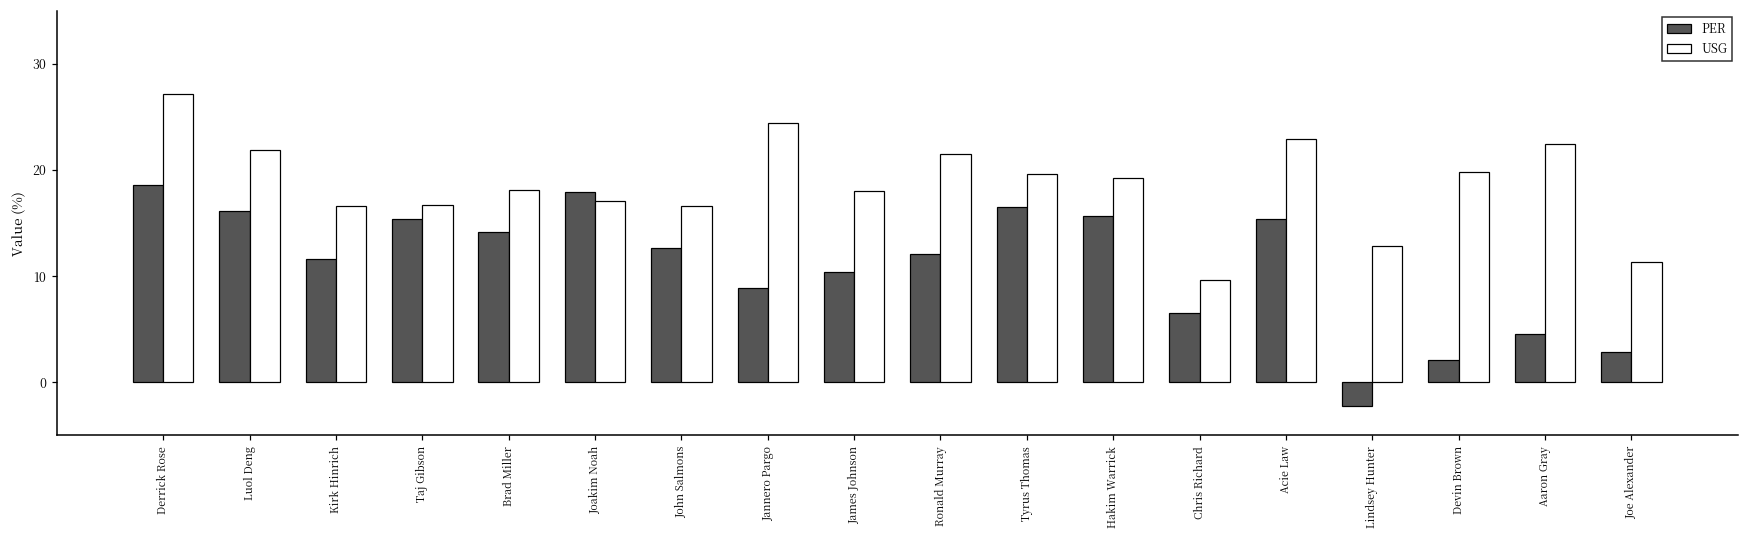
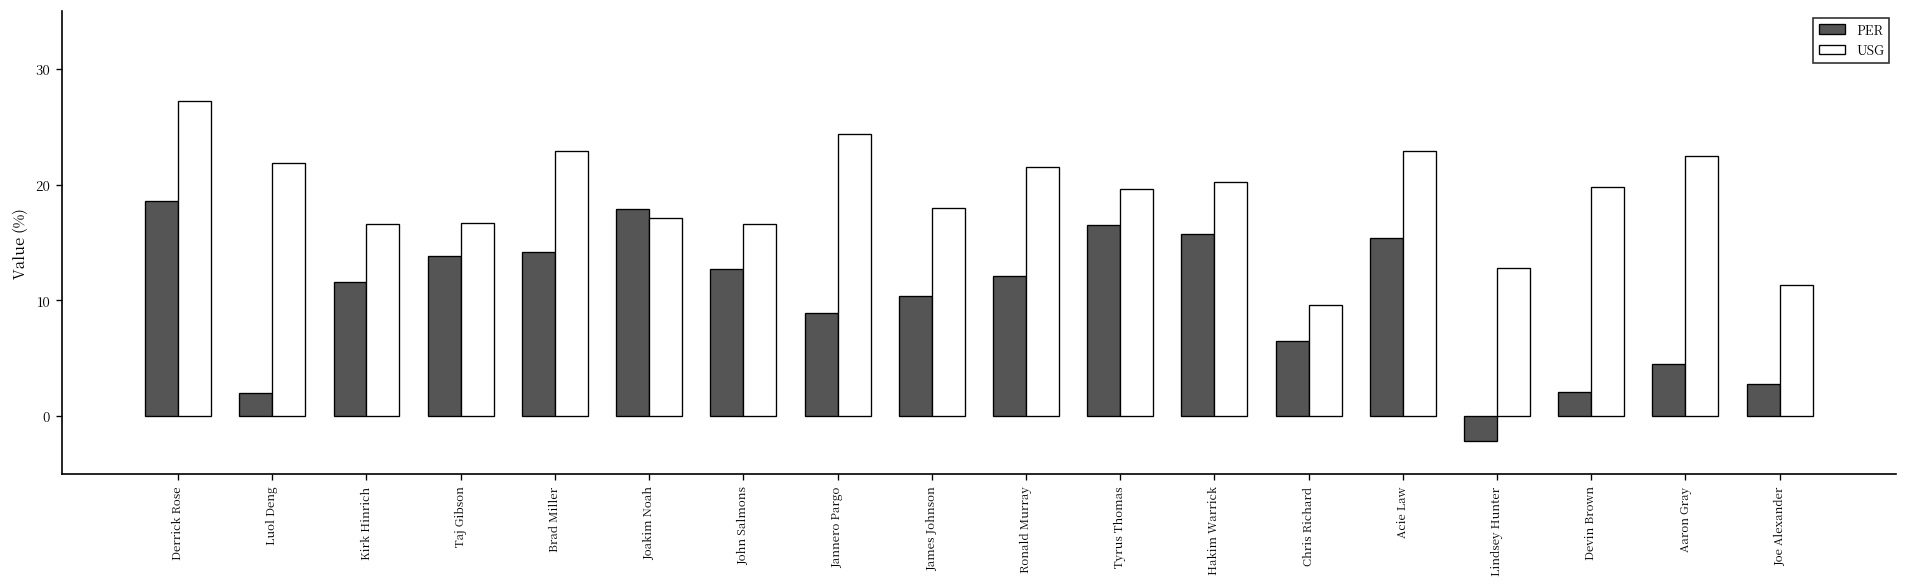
  {
    "PER": {
      "Derrick Rose": 19,
-     "Luol Deng": 16,
+     "Luol Deng": 2,
      "Kirk Hinrich": 12,
-     "Taj Gibson": 15,
+     "Taj Gibson": 14,
      "Brad Miller": 14,
      "Joakim Noah": 18,
      "John Salmons": 13,
      "Jannero Pargo": 9,
      "James Johnson": 10,
      "Ronald Murray": 12,
      "Tyrus Thomas": 17,
      "Hakim Warrick": 16,
      "Chris Richard": 7,
      "Acie Law": 15,
      "Lindsey Hunter": -2,
      "Devin Brown": 2,
      "Aaron Gray": 5,
      "Joe Alexander": 3
    },
    "USG": {
      "Derrick Rose": 27,
      "Luol Deng": 22,
      "Kirk Hinrich": 17,
      "Taj Gibson": 17,
-     "Brad Miller": 18,
+     "Brad Miller": 23,
      "Joakim Noah": 17,
      "John Salmons": 17,
      "Jannero Pargo": 24,
      "James Johnson": 18,
      "Ronald Murray": 22,
      "Tyrus Thomas": 20,
-     "Hakim Warrick": 19,
+     "Hakim Warrick": 20,
      "Chris Richard": 10,
      "Acie Law": 23,
      "Lindsey Hunter": 13,
      "Devin Brown": 20,
      "Aaron Gray": 23,
      "Joe Alexander": 11
    }
  }
